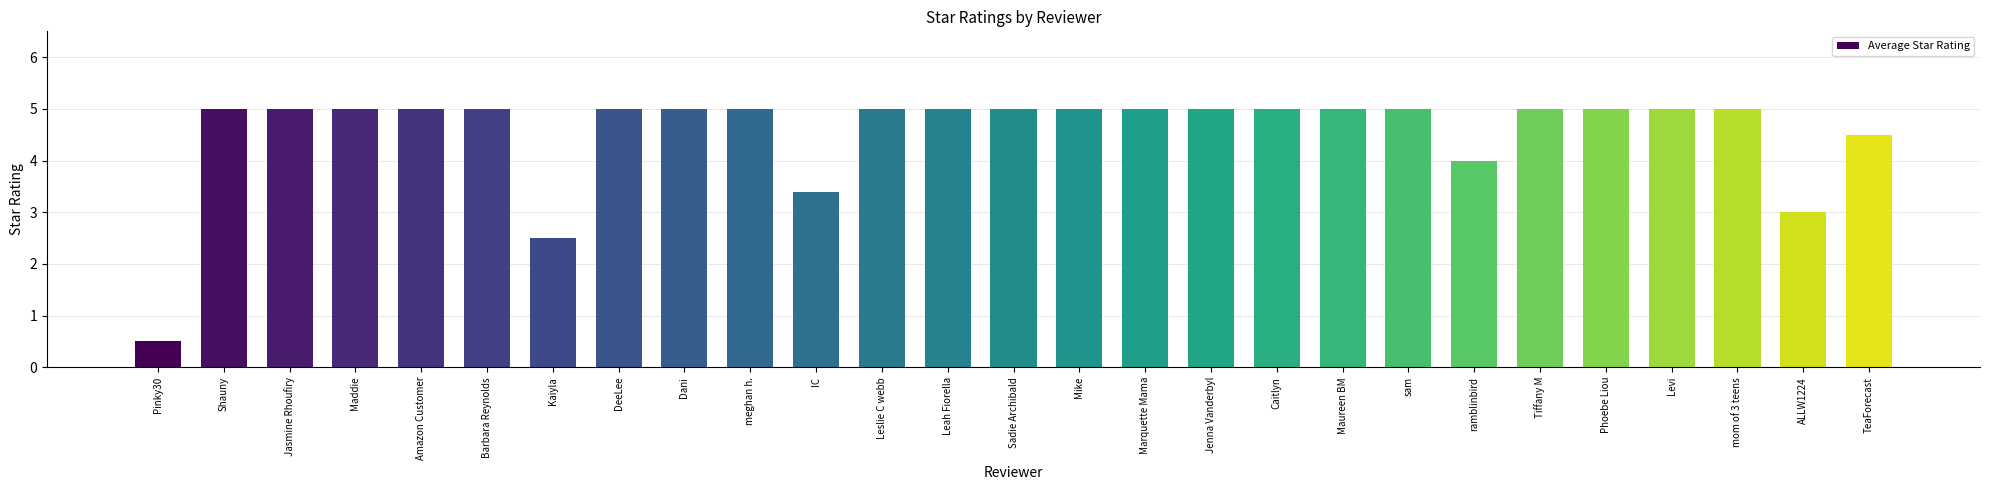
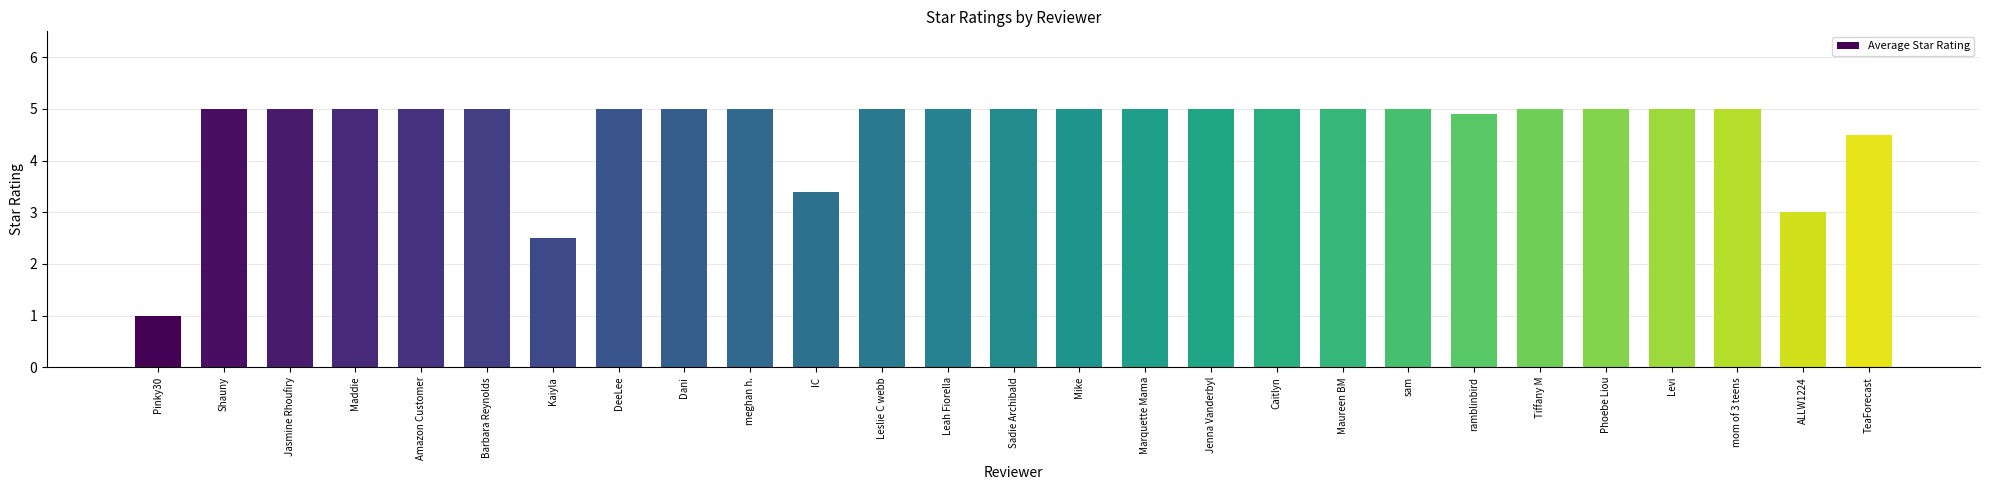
  {
-   "Pinky30": 0.5,
+   "Pinky30": 1.0,
    "Shauny": 5.0,
    "Jasmine Rhoufiry": 5.0,
    "Maddie": 5.0,
    "Amazon Customer": 5.0,
    "Barbara Reynolds": 5.0,
    "Kaiyla": 2.5,
    "DeeLee": 5.0,
    "Dani": 5.0,
    "meghan h.": 5.0,
    "IC": 3.4,
    "Leslie C webb": 5.0,
    "Leah Fiorella": 5.0,
    "Sadie Archibald": 5.0,
    "Mike": 5.0,
    "Marquette Mama": 5.0,
    "Jenna Vanderbyl": 5.0,
    "Caitlyn": 5.0,
    "Maureen BM": 5.0,
    "sam": 5.0,
-   "ramblinbird": 4.0,
+   "ramblinbird": 4.9,
    "Tiffany M": 5.0,
    "Phoebe Liou": 5.0,
    "Levi": 5.0,
    "mom of 3 teens": 5.0,
    "ALLW1224": 3.0,
    "TeaForecast": 4.5
  }
